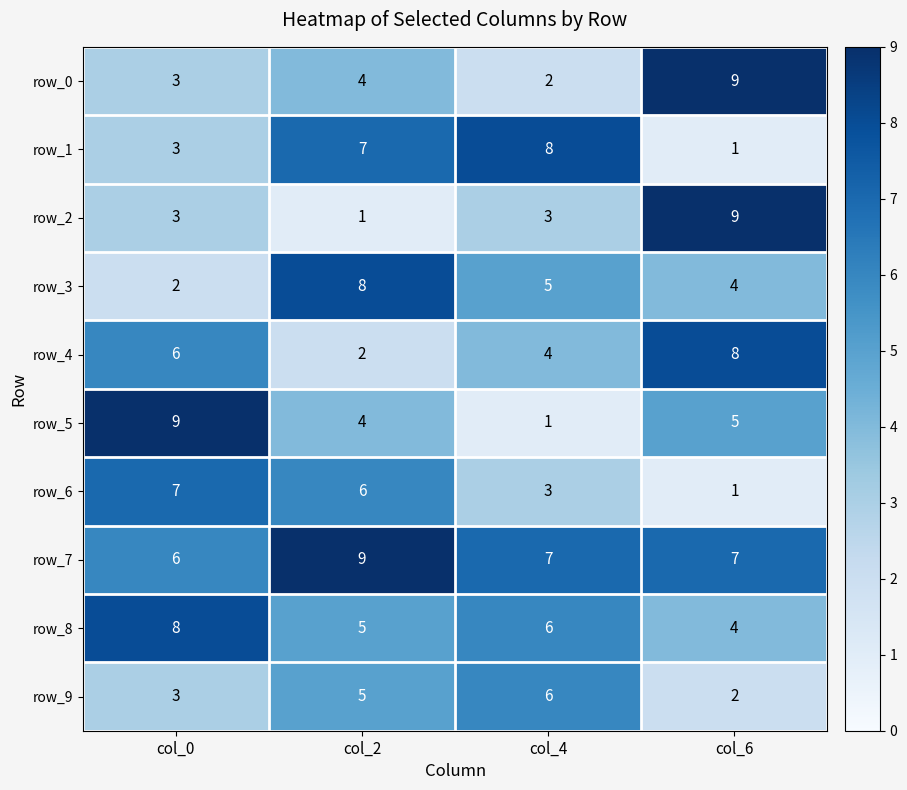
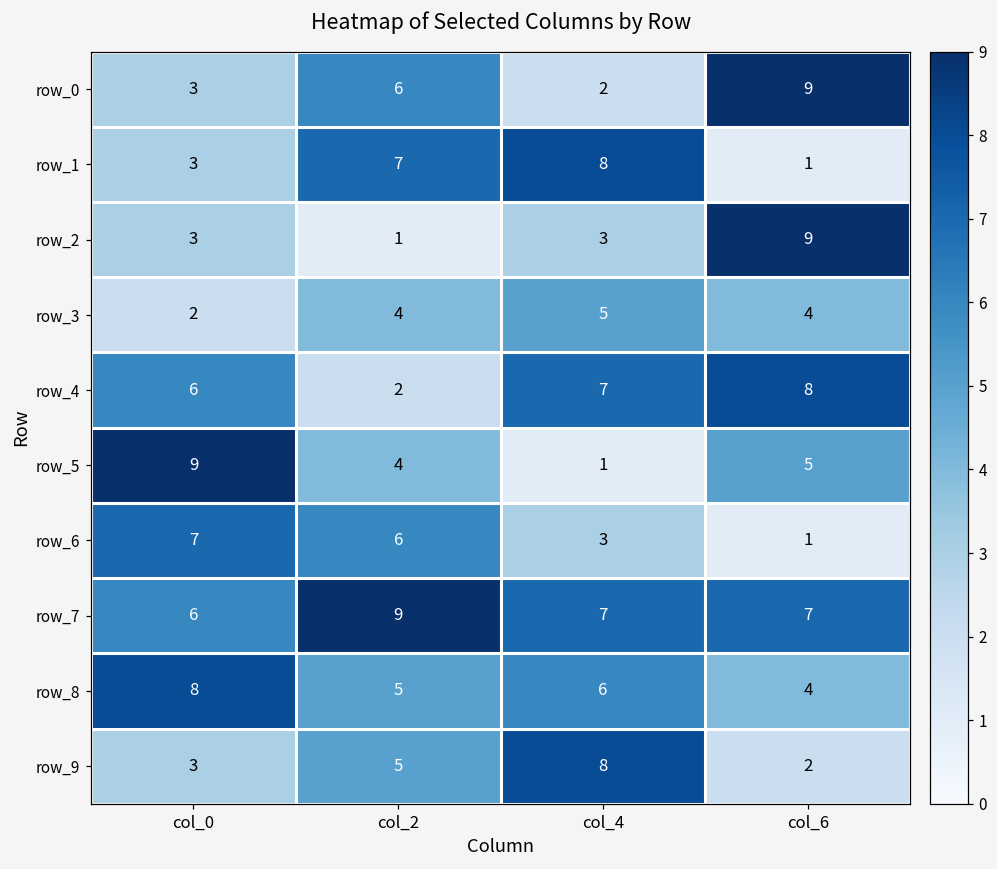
  {
    "row_0": {
      "col_0": 3,
-     "col_2": 4,
+     "col_2": 6,
      "col_4": 2,
      "col_6": 9
    },
    "row_1": {
      "col_0": 3,
      "col_2": 7,
      "col_4": 8,
      "col_6": 1
    },
    "row_2": {
      "col_0": 3,
      "col_2": 1,
      "col_4": 3,
      "col_6": 9
    },
    "row_3": {
      "col_0": 2,
-     "col_2": 8,
+     "col_2": 4,
      "col_4": 5,
      "col_6": 4
    },
    "row_4": {
      "col_0": 6,
      "col_2": 2,
-     "col_4": 4,
+     "col_4": 7,
      "col_6": 8
    },
    "row_5": {
      "col_0": 9,
      "col_2": 4,
      "col_4": 1,
      "col_6": 5
    },
    "row_6": {
      "col_0": 7,
      "col_2": 6,
      "col_4": 3,
      "col_6": 1
    },
    "row_7": {
      "col_0": 6,
      "col_2": 9,
      "col_4": 7,
      "col_6": 7
    },
    "row_8": {
      "col_0": 8,
      "col_2": 5,
      "col_4": 6,
      "col_6": 4
    },
    "row_9": {
      "col_0": 3,
      "col_2": 5,
-     "col_4": 6,
+     "col_4": 8,
      "col_6": 2
    }
  }
